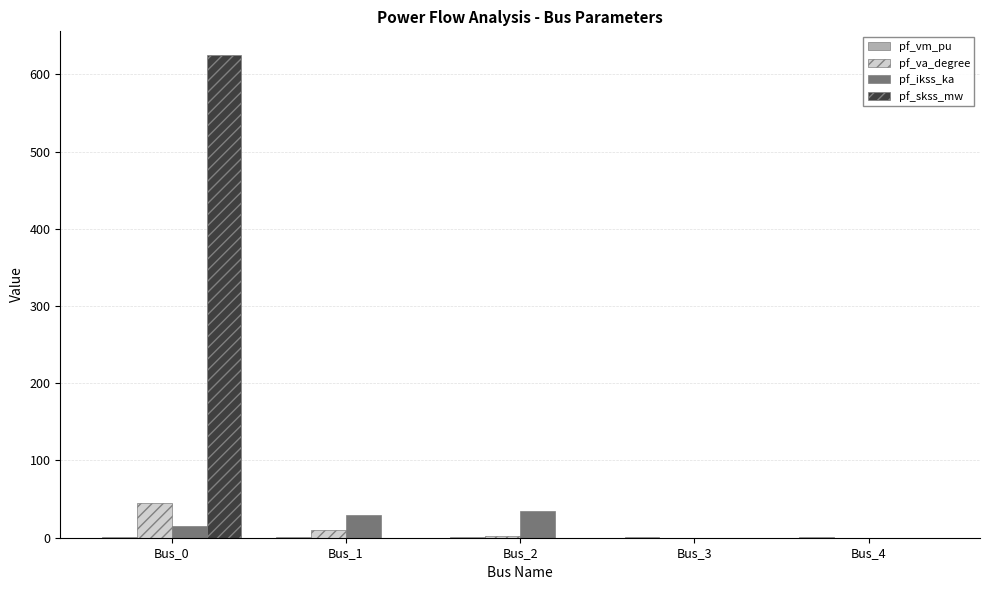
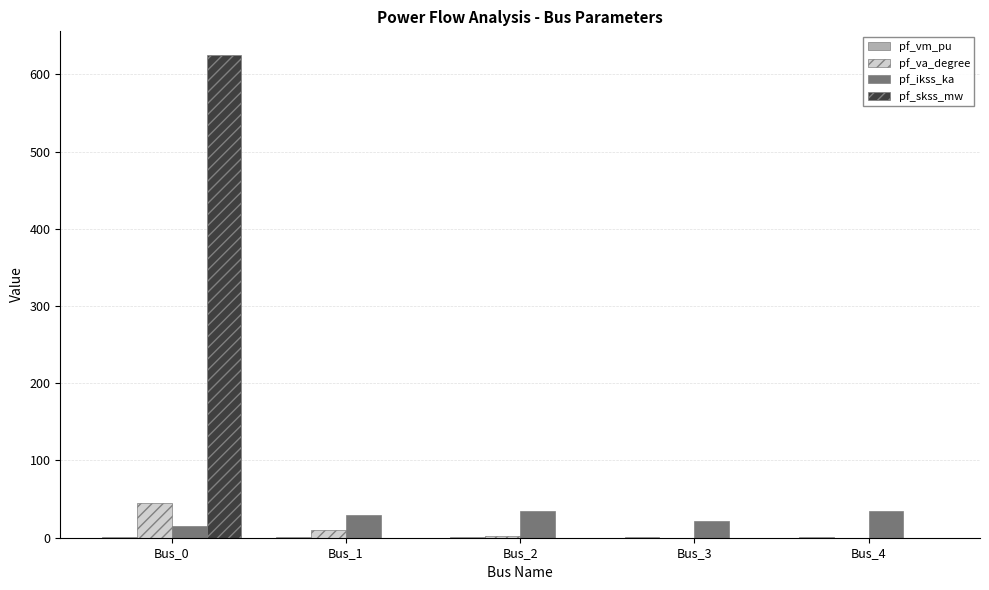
  {
    "pf_ikss_ka": {
      "Bus_0": 20,
      "Bus_1": 30,
      "Bus_2": 40,
-     "Bus_3": 0,
-     "Bus_4": 0
+     "Bus_3": 20,
+     "Bus_4": 30
    },
    "pf_skss_mw": {
      "Bus_0": 620,
      "Bus_1": 0,
      "Bus_2": 0,
      "Bus_3": 0,
      "Bus_4": 0
    }
  }
